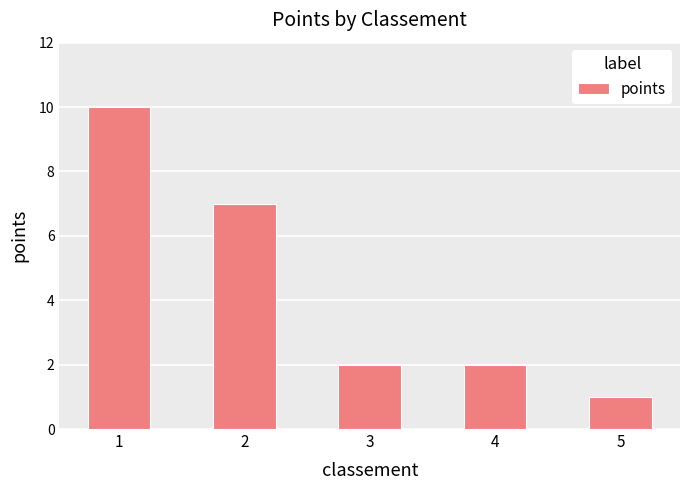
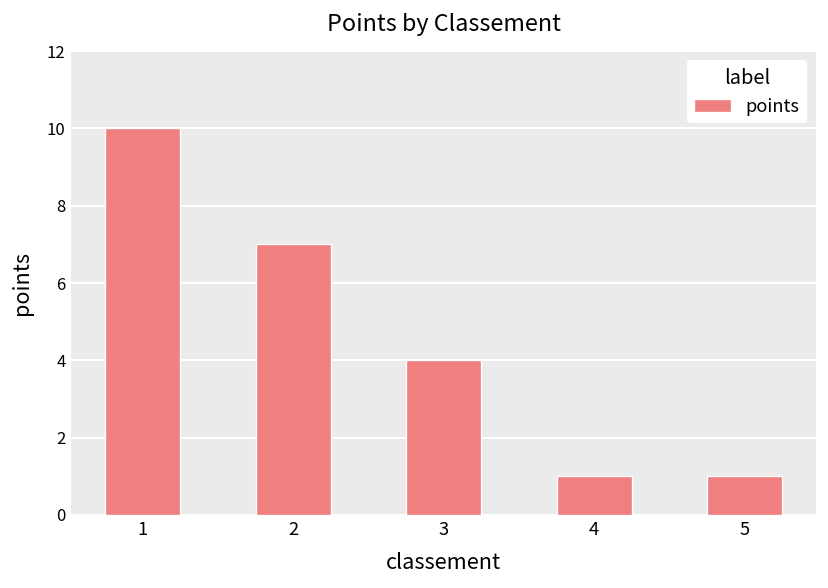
  {
    "1": 10,
    "2": 7,
-   "3": 2,
-   "4": 2,
+   "3": 4,
+   "4": 1,
    "5": 1
  }
